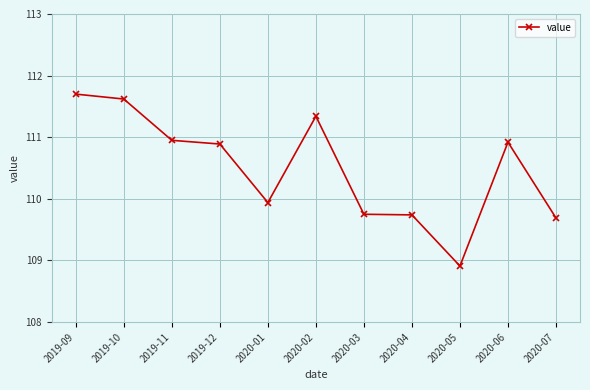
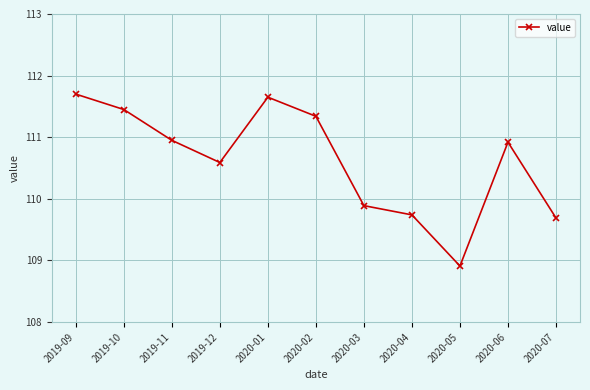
  {
    "2019-09": 111.7,
-   "2019-10": 111.6,
+   "2019-10": 111.5,
    "2019-11": 111.0,
-   "2019-12": 110.9,
-   "2020-01": 109.9,
+   "2019-12": 110.6,
+   "2020-01": 111.7,
    "2020-02": 111.3,
-   "2020-03": 109.8,
+   "2020-03": 109.9,
    "2020-04": 109.7,
    "2020-05": 108.9,
    "2020-06": 110.9,
    "2020-07": 109.7
  }
